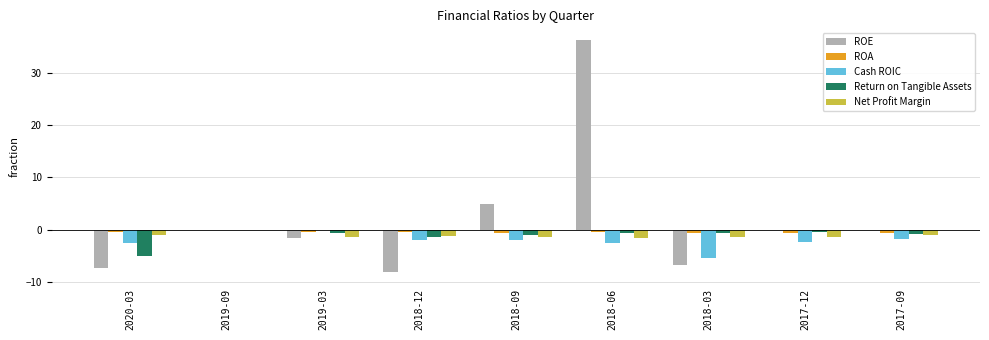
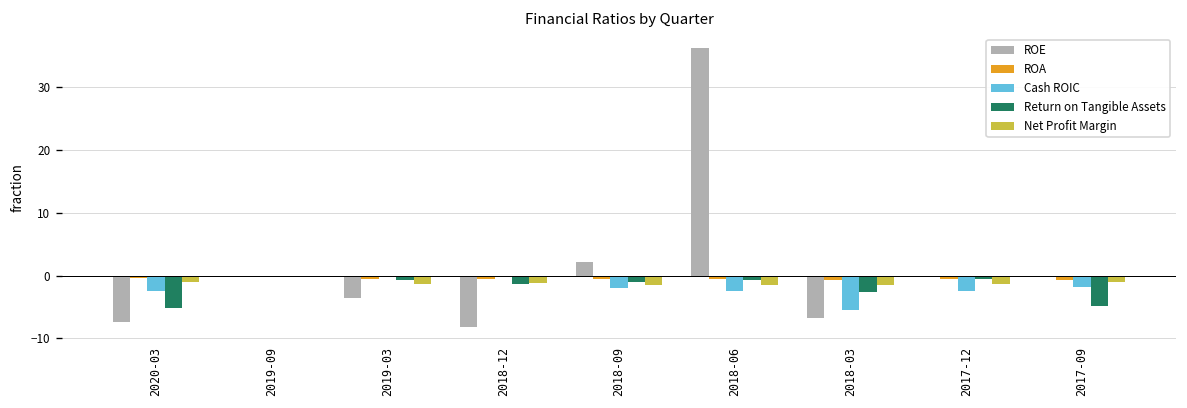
  {
    "ROE": {
      "2020-03": -7,
      "2019-09": 0,
-     "2019-03": -2,
+     "2019-03": -4,
      "2018-12": -8,
-     "2018-09": 5,
+     "2018-09": 2,
      "2018-06": 36,
      "2018-03": -7,
      "2017-12": 0,
      "2017-09": 0
    },
    "Cash ROIC": {
      "2020-03": -2,
-     "2018-12": -2,
+     "2018-12": 0,
      "2018-09": -2,
      "2018-06": -2,
      "2018-03": -5,
      "2017-12": -2,
      "2017-09": -2
    },
    "Return on Tangible Assets": {
      "2020-03": -5,
      "2019-09": 0,
      "2019-03": -1,
      "2018-12": -1,
      "2018-09": -1,
      "2018-06": -1,
-     "2018-03": -1,
+     "2018-03": -3,
      "2017-12": 0,
-     "2017-09": -1
+     "2017-09": -5
    }
  }
